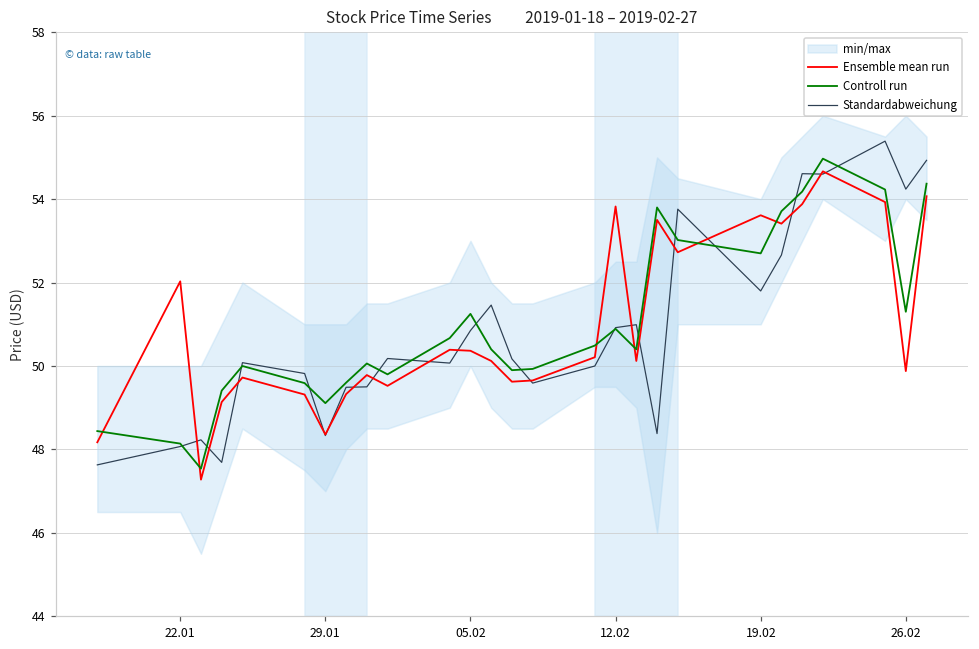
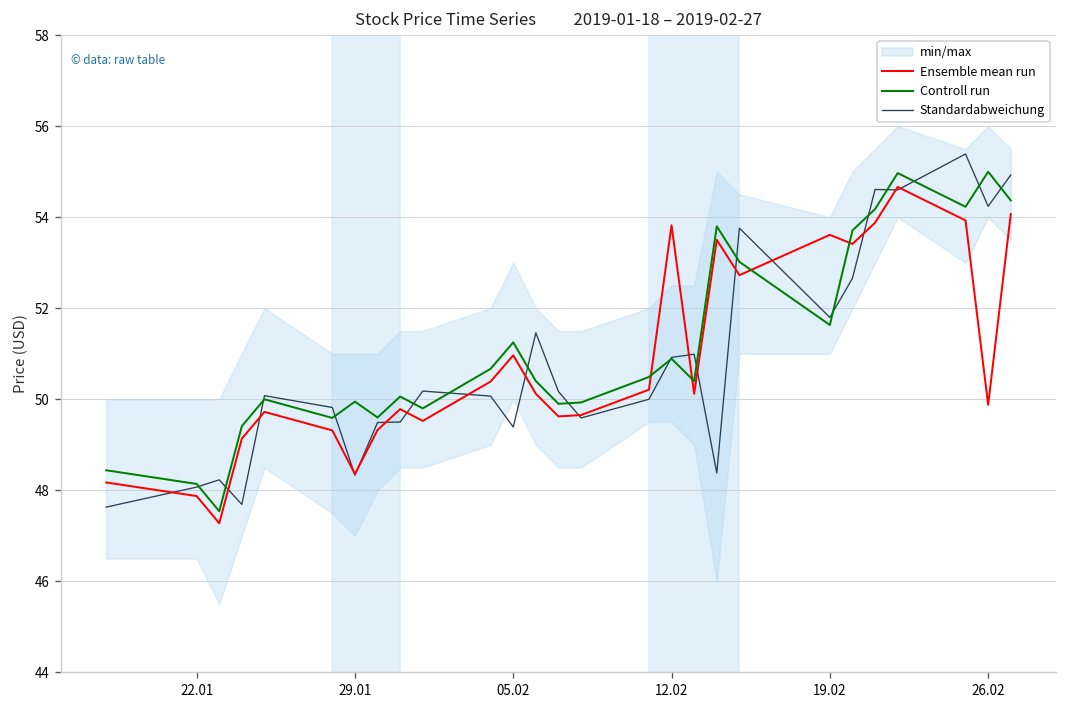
  {
    "Ensemble mean run": {
-     "22.01": 52.0,
-     "05.02": 50.4,
+     "22.01": 47.9,
+     "05.02": 51.0,
      "12.02": 53.8,
      "19.02": 53.6,
      "26.02": 49.9
    },
    "Controll run": {
      "22.01": 48.1,
-     "29.01": 49.1,
+     "29.01": 49.9,
      "05.02": 51.3,
-     "19.02": 52.7,
-     "26.02": 51.3
+     "19.02": 51.6,
+     "26.02": 55.0
    },
    "Standardabweichung": {
      "22.01": 48.1,
-     "05.02": 50.8,
+     "05.02": 49.4,
      "19.02": 51.8,
      "26.02": 54.2
    }
  }
